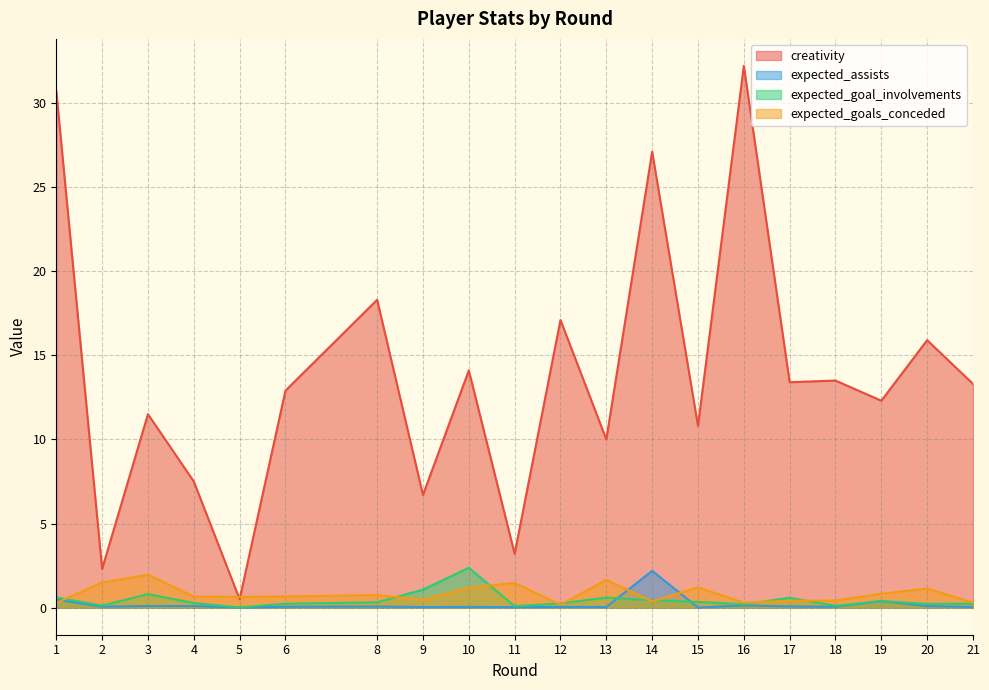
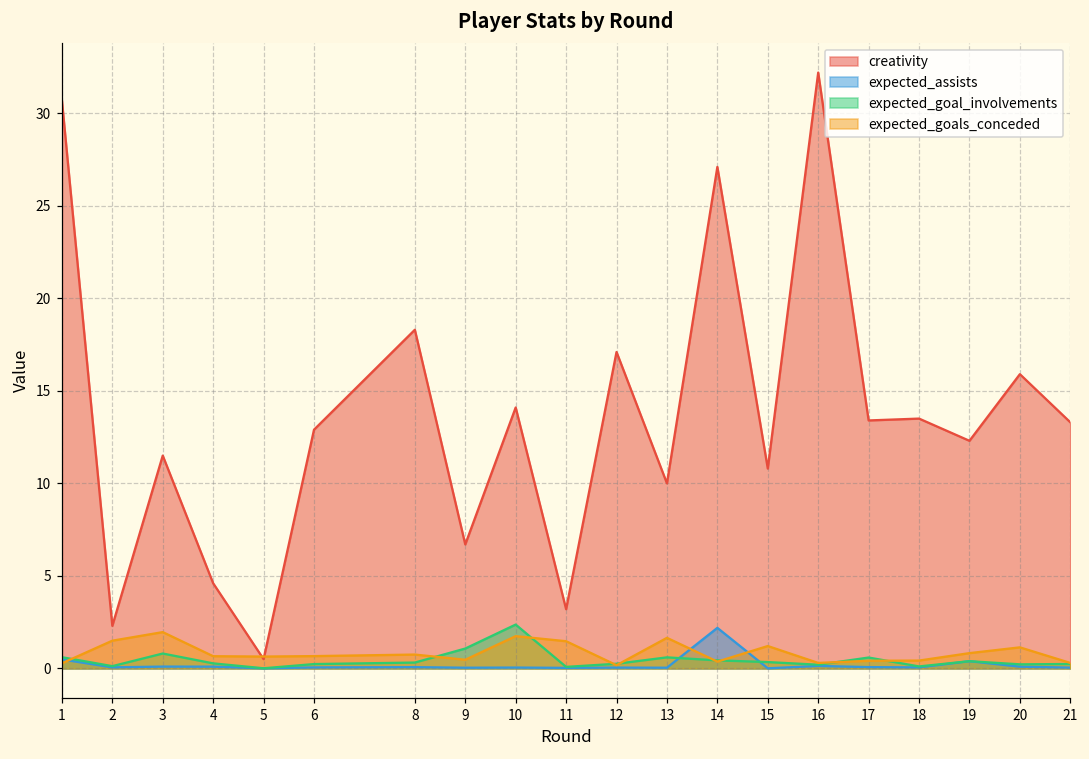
  {
    "creativity": {
      "1": 30.7,
      "2": 2.3,
      "3": 11.5,
-     "4": 7.5,
+     "4": 4.6,
      "6": 12.9,
      "8": 18.3,
      "9": 6.7,
      "10": 14.1,
      "11": 3.2,
      "12": 17.1,
      "13": 10.0,
      "14": 27.1,
      "15": 10.8,
      "16": 32.2,
      "17": 13.4,
      "18": 13.5,
      "19": 12.3,
      "20": 15.9,
      "21": 13.3
    },
    "expected_assists": {
      "3": 0.1,
      "4": 0.1,
      "6": 0.1,
      "8": 0.1,
      "9": 0.0,
      "10": 0.0,
      "13": 0.0,
      "14": 2.2,
      "15": 0.0,
      "17": 0.1,
      "21": 0.0
    },
    "expected_goal_involvements": {
      "3": 0.8,
      "4": 0.3,
      "6": 0.2,
      "8": 0.3,
      "9": 1.1,
      "10": 2.4,
      "13": 0.6,
      "15": 0.3,
      "17": 0.6
    },
    "expected_goals_conceded": {
      "1": 0.3,
      "2": 1.5,
      "3": 2.0,
      "4": 0.7,
      "6": 0.7,
      "8": 0.7,
      "9": 0.5,
-     "10": 1.2,
+     "10": 1.7,
      "11": 1.5,
      "13": 1.7,
      "15": 1.2,
      "17": 0.4,
      "18": 0.4,
      "19": 0.8,
      "20": 1.1
    }
  }
